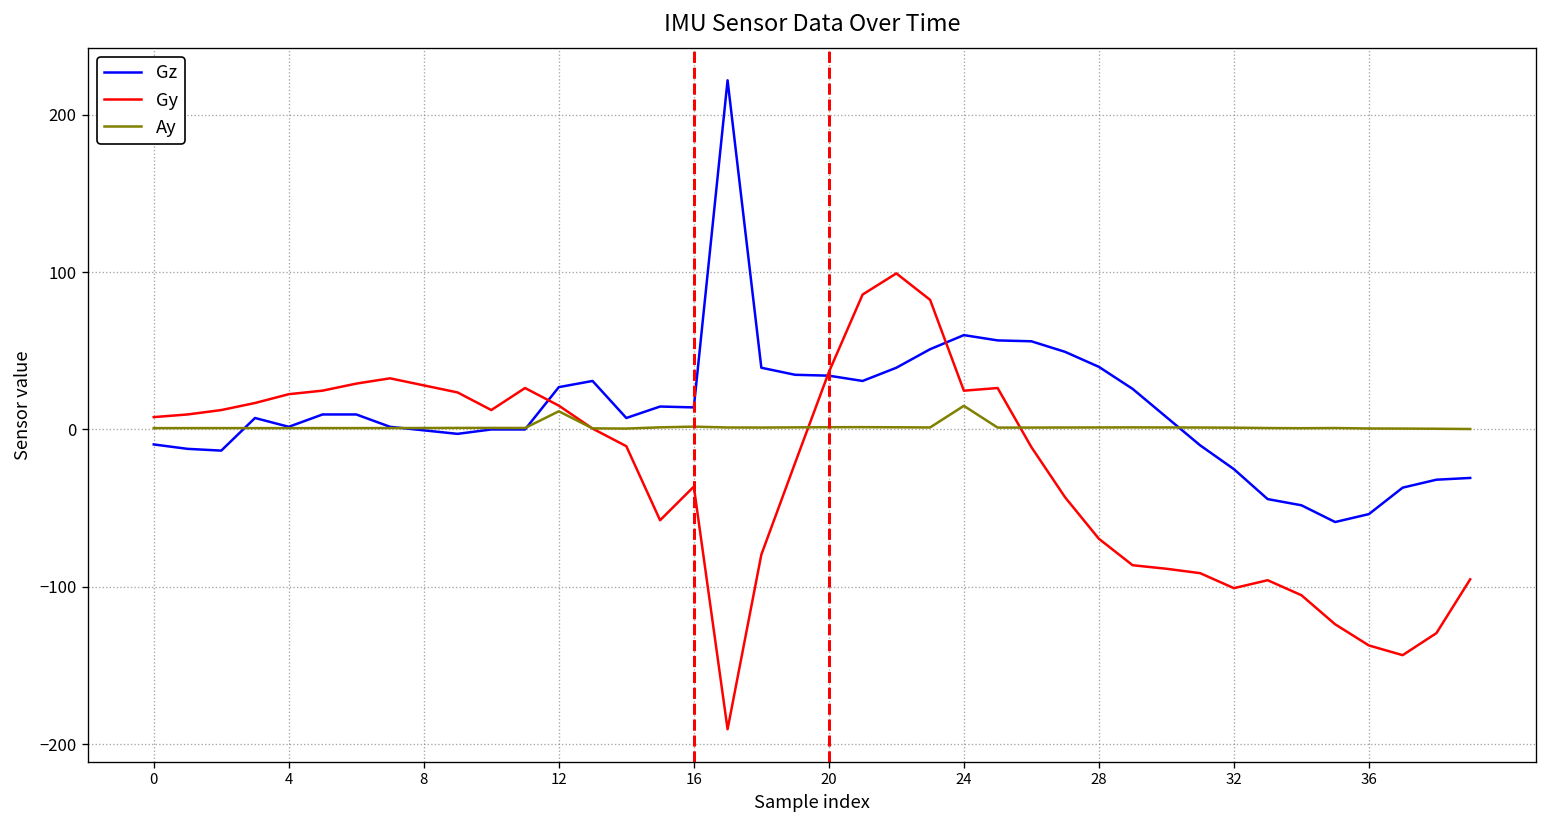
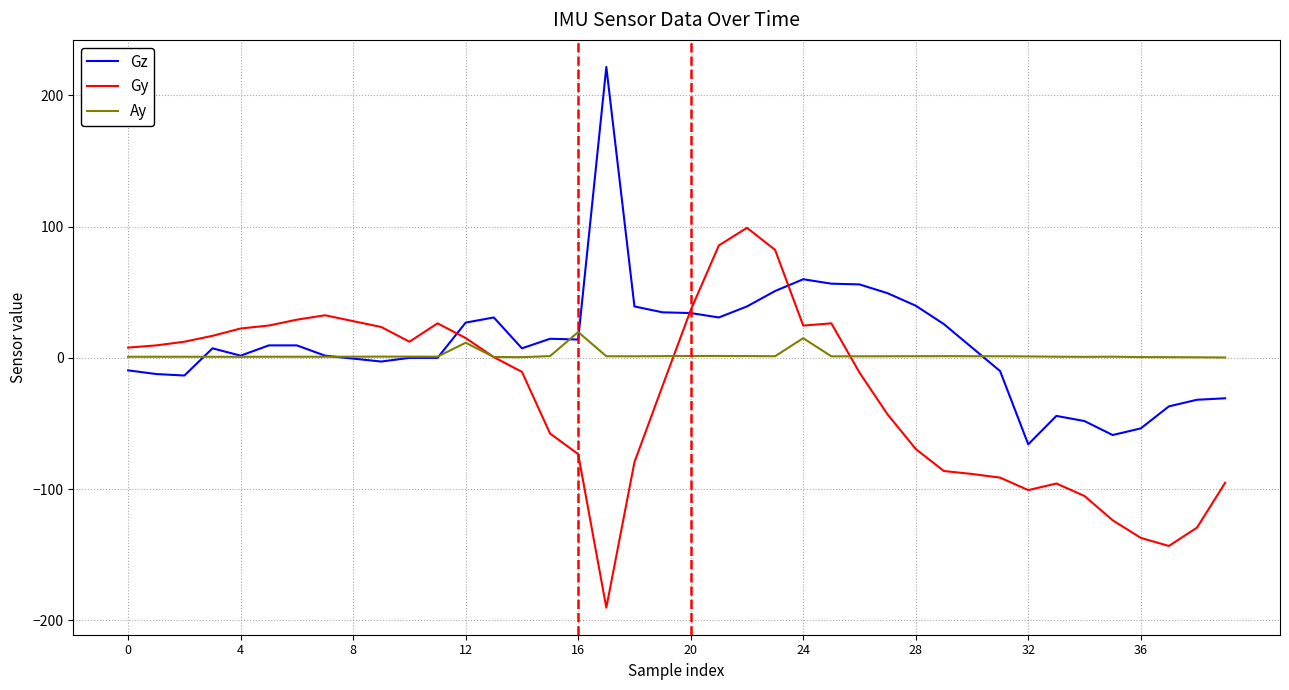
  {
    "Gz": {
      "0": -10,
      "12": 27,
      "16": 14,
      "20": 34,
      "24": 60,
      "28": 40,
-     "32": -25,
+     "32": -66,
      "36": -54
    },
    "Gy": {
      "0": 8,
      "4": 22,
      "8": 28,
      "12": 15,
-     "16": -36,
+     "16": -73,
      "20": 36,
      "24": 25,
      "28": -69,
      "32": -101,
      "36": -137
    },
    "Ay": {
      "0": 1,
      "12": 12,
-     "16": 2,
+     "16": 20,
      "20": 1,
      "24": 15,
      "28": 1,
      "32": 1,
      "36": 1
    }
  }
